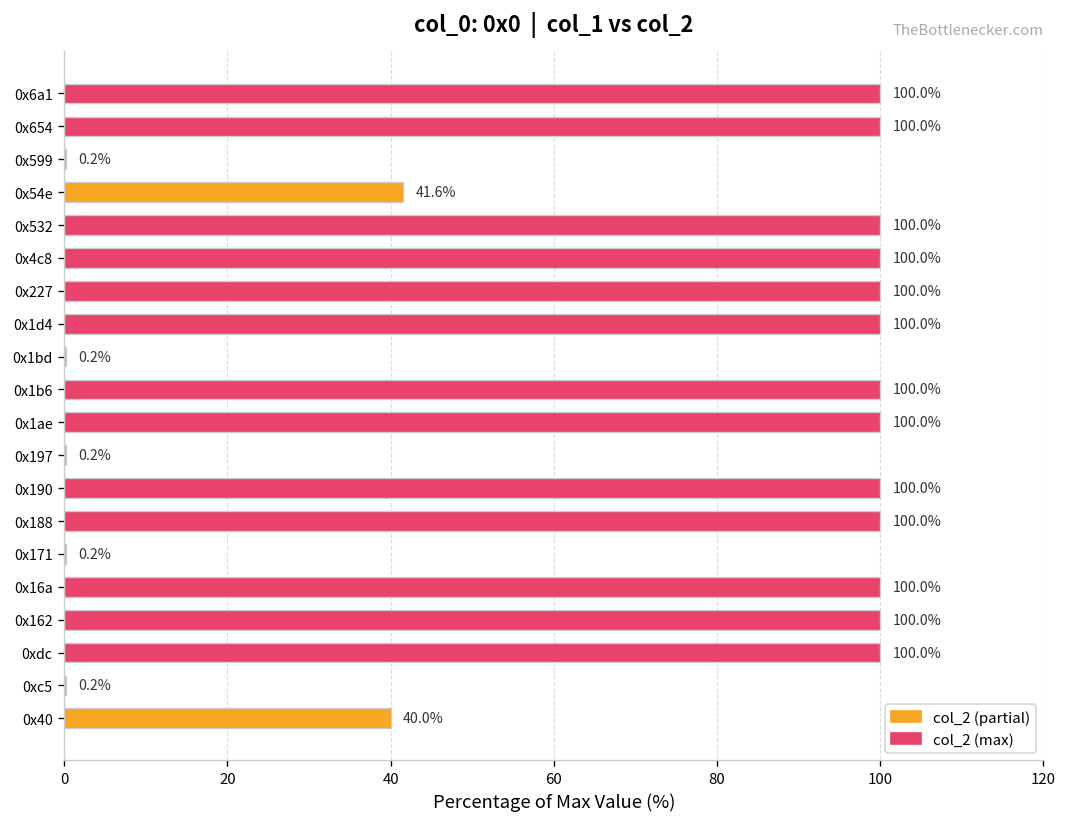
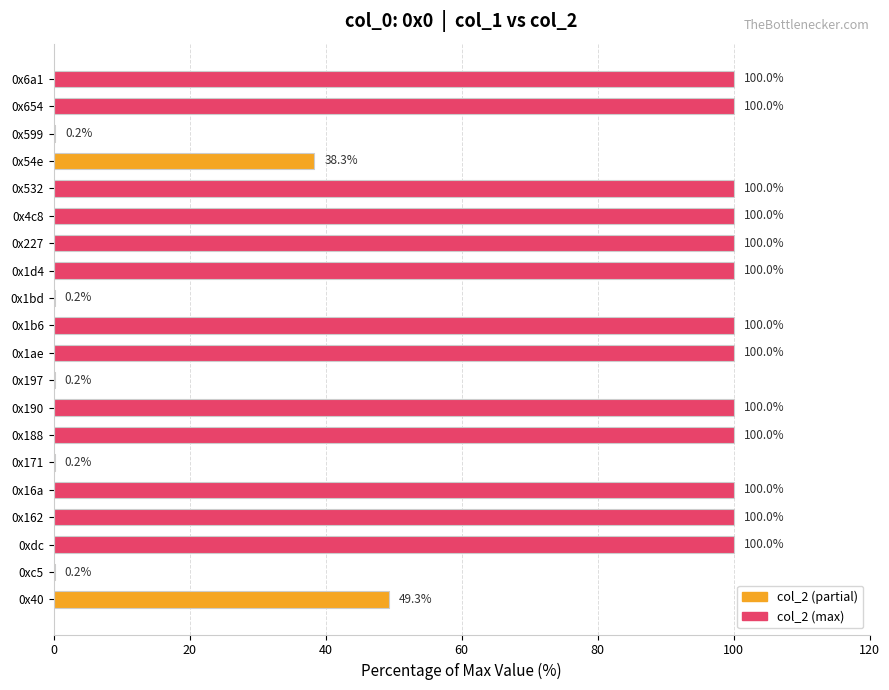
  {
    "0x6a1": "100.0%",
    "0x654": "100.0%",
    "0x599": "0.2%",
-   "0x54e": "41.6%",
+   "0x54e": "38.3%",
    "0x532": "100.0%",
    "0x4c8": "100.0%",
    "0x227": "100.0%",
    "0x1d4": "100.0%",
    "0x1bd": "0.2%",
    "0x1b6": "100.0%",
    "0x1ae": "100.0%",
    "0x197": "0.2%",
    "0x190": "100.0%",
    "0x188": "100.0%",
    "0x171": "0.2%",
    "0x16a": "100.0%",
    "0x162": "100.0%",
    "0xdc": "100.0%",
    "0xc5": "0.2%",
-   "0x40": "40.0%"
+   "0x40": "49.3%"
  }
